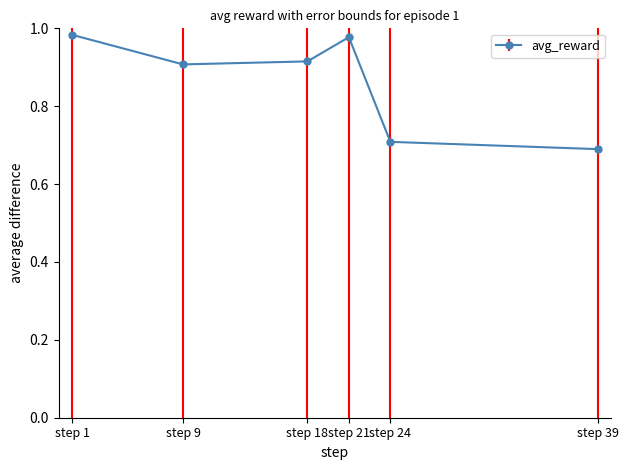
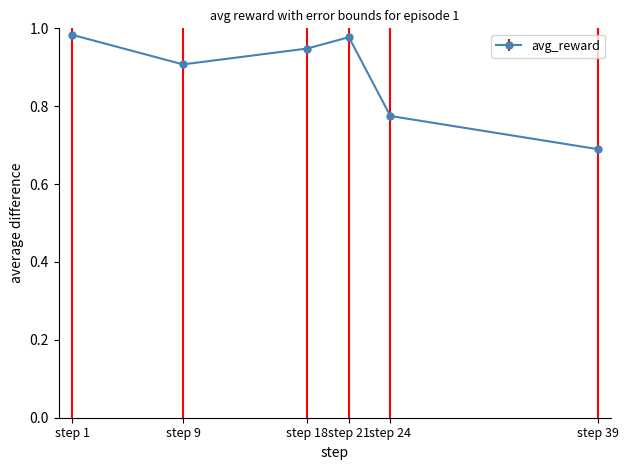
  {
    "step 1": 0.98,
    "step 9": 0.91,
-   "step 18": 0.92,
+   "step 18": 0.95,
    "step 21": 0.98,
-   "step 24": 0.71,
+   "step 24": 0.77,
    "step 39": 0.69
  }
